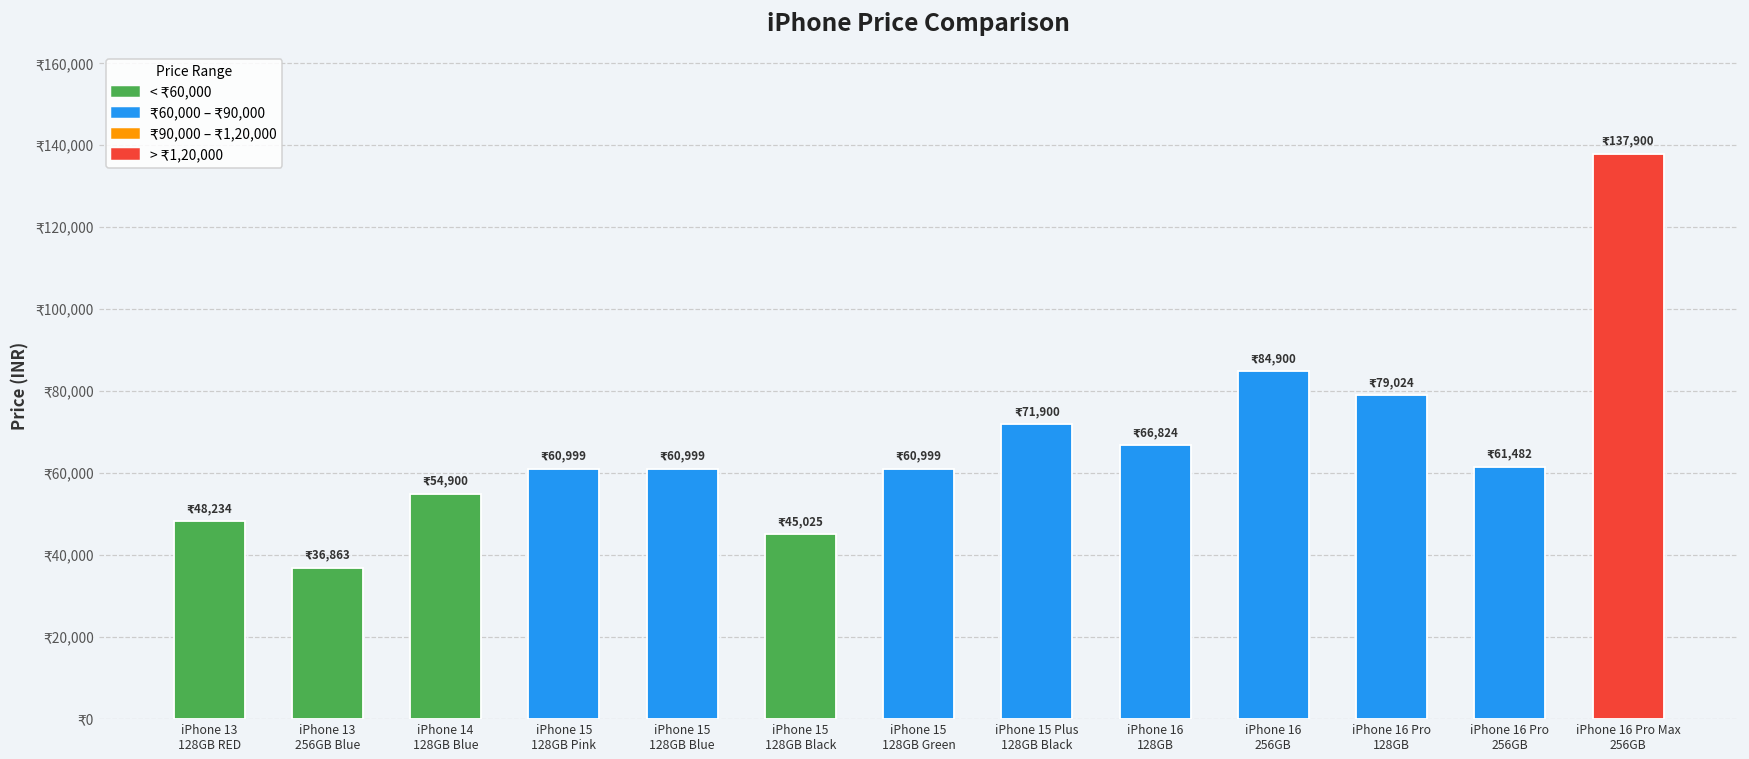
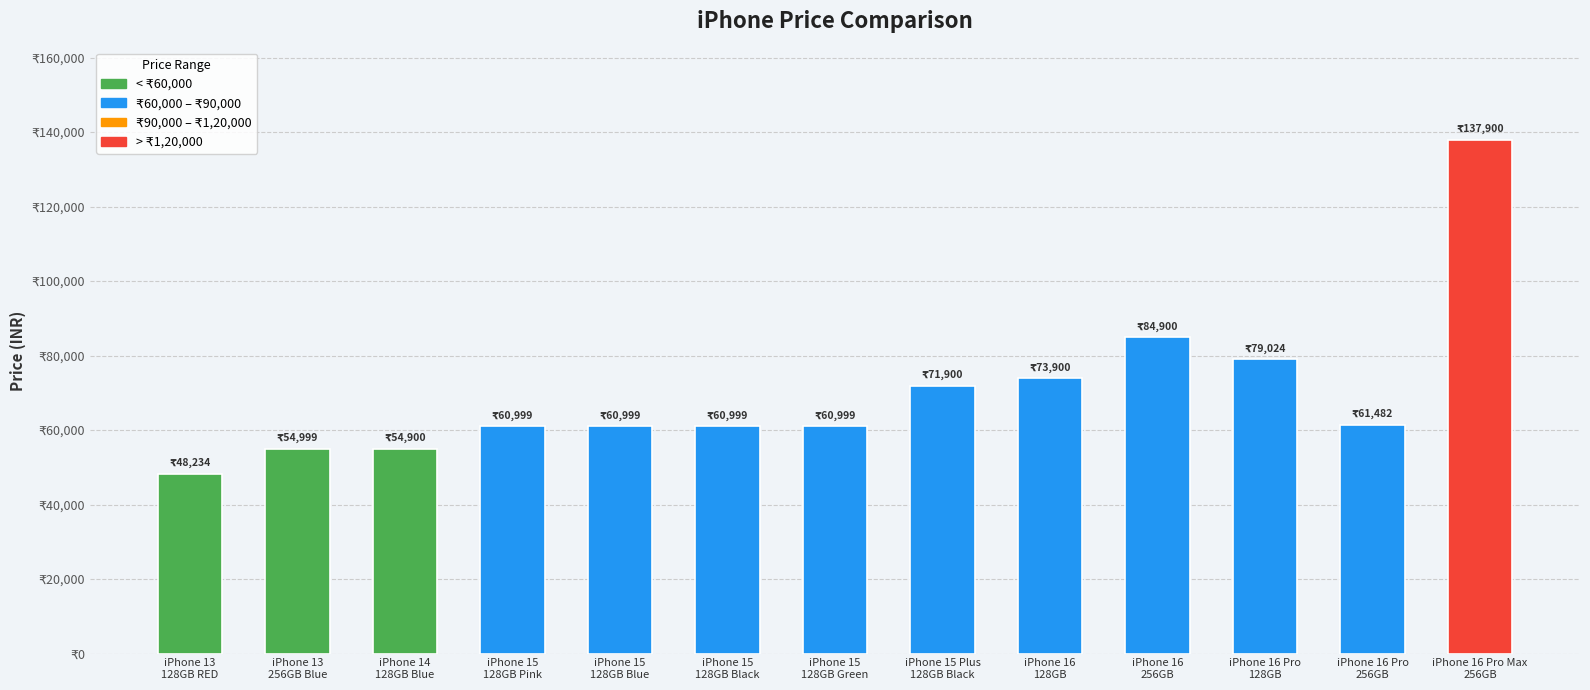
  {
    "iPhone 13 128GB RED": "48,234",
-   "iPhone 13 256GB Blue": "36,863",
+   "iPhone 13 256GB Blue": "54,999",
    "iPhone 14 128GB Blue": "54,900",
    "iPhone 15 128GB Pink": "60,999",
    "iPhone 15 128GB Blue": "60,999",
-   "iPhone 15 128GB Black": "45,025",
+   "iPhone 15 128GB Black": "60,999",
    "iPhone 15 128GB Green": "60,999",
    "iPhone 15 Plus 128GB Black": "71,900",
-   "iPhone 16 128GB": "66,824",
+   "iPhone 16 128GB": "73,900",
    "iPhone 16 256GB": "84,900",
    "iPhone 16 Pro 128GB": "79,024",
    "iPhone 16 Pro 256GB": "61,482",
    "iPhone 16 Pro Max 256GB": "137,900"
  }
